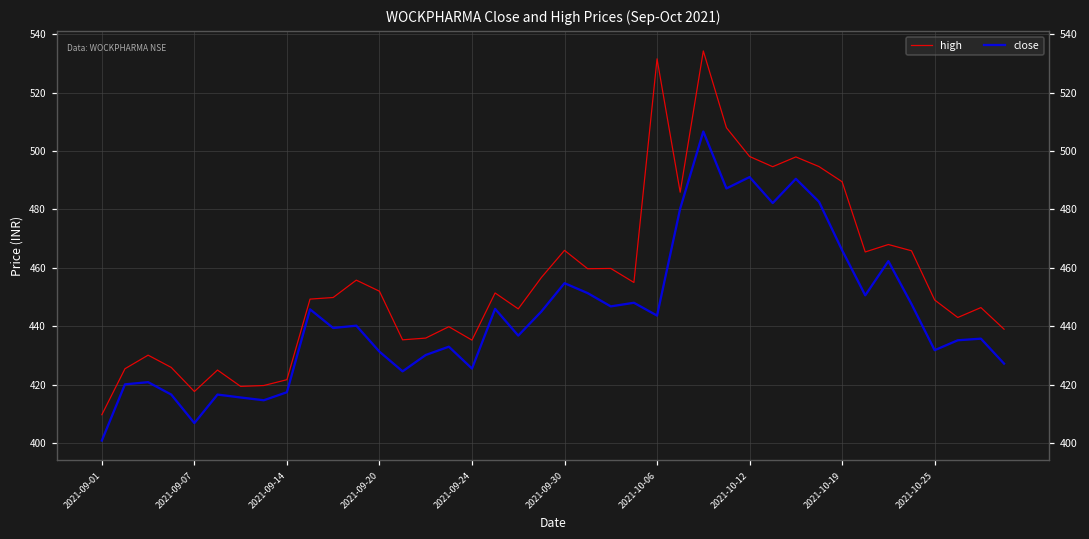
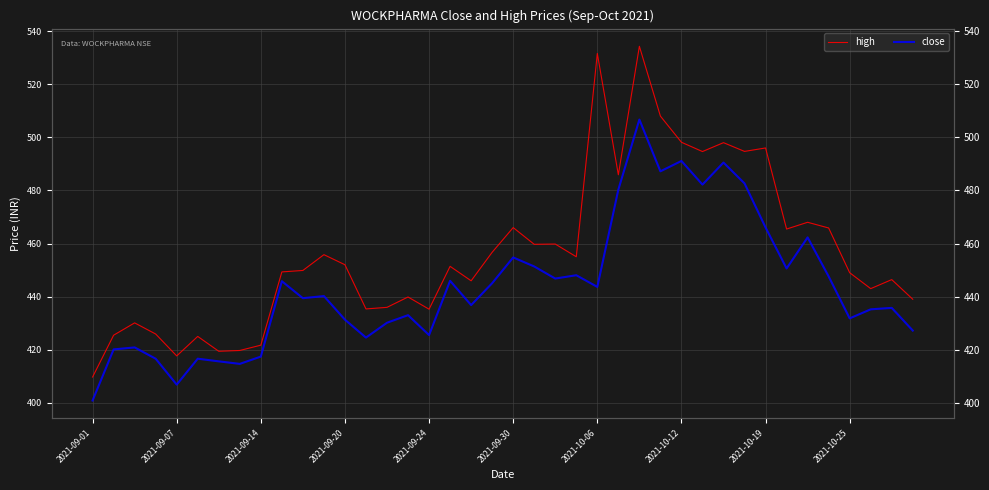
  {
    "high": {
      "2021-09-01": 410,
      "2021-09-07": 418,
      "2021-09-14": 422,
      "2021-09-20": 452,
      "2021-09-24": 435,
      "2021-09-30": 466,
      "2021-10-06": 532,
      "2021-10-12": 498,
-     "2021-10-19": 490,
+     "2021-10-19": 496,
      "2021-10-25": 449
    },
    "close": {
      "2021-09-01": 401,
      "2021-09-07": 407,
      "2021-09-14": 417,
      "2021-09-20": 431,
      "2021-09-24": 426,
      "2021-09-30": 455,
      "2021-10-06": 444,
      "2021-10-12": 491,
      "2021-10-19": 466,
      "2021-10-25": 432
    }
  }
